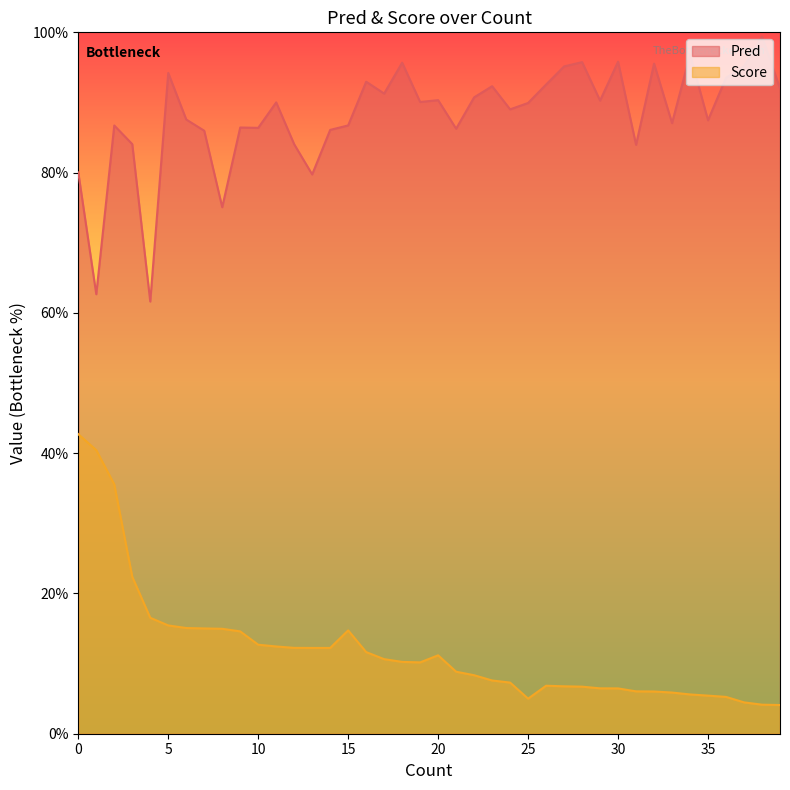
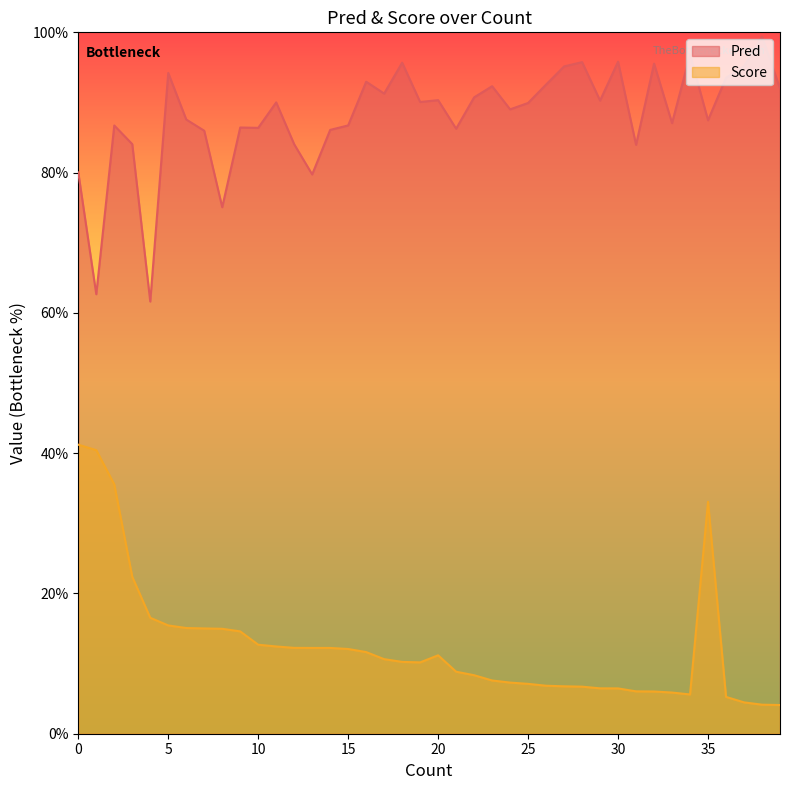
  {
    "Pred": {
      "0": "80%",
      "5": "94%",
      "10": "86%",
      "15": "87%",
      "20": "90%",
      "25": "90%",
      "30": "96%",
      "35": "87%"
    },
    "Score": {
-     "0": "43%",
+     "0": "41%",
      "5": "15%",
      "10": "13%",
-     "15": "15%",
+     "15": "12%",
      "20": "11%",
-     "25": "5%",
+     "25": "7%",
      "30": "6%",
-     "35": "5%"
+     "35": "33%"
    }
  }
